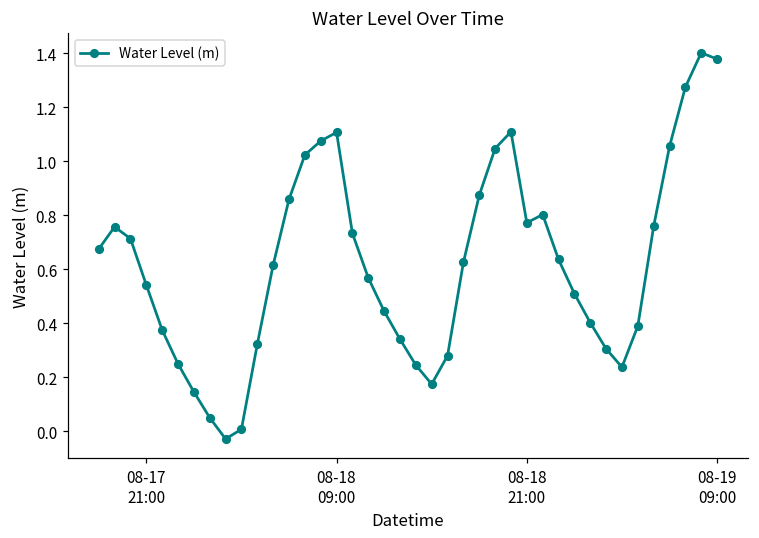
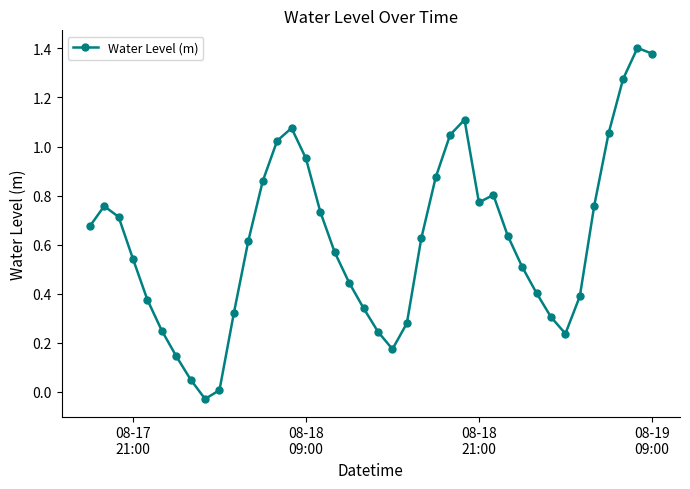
  {
    "08-17 21:00": 0.54,
-   "08-18 09:00": 1.11,
+   "08-18 09:00": 0.95,
    "08-18 21:00": 0.77,
    "08-19 09:00": 1.38
  }
